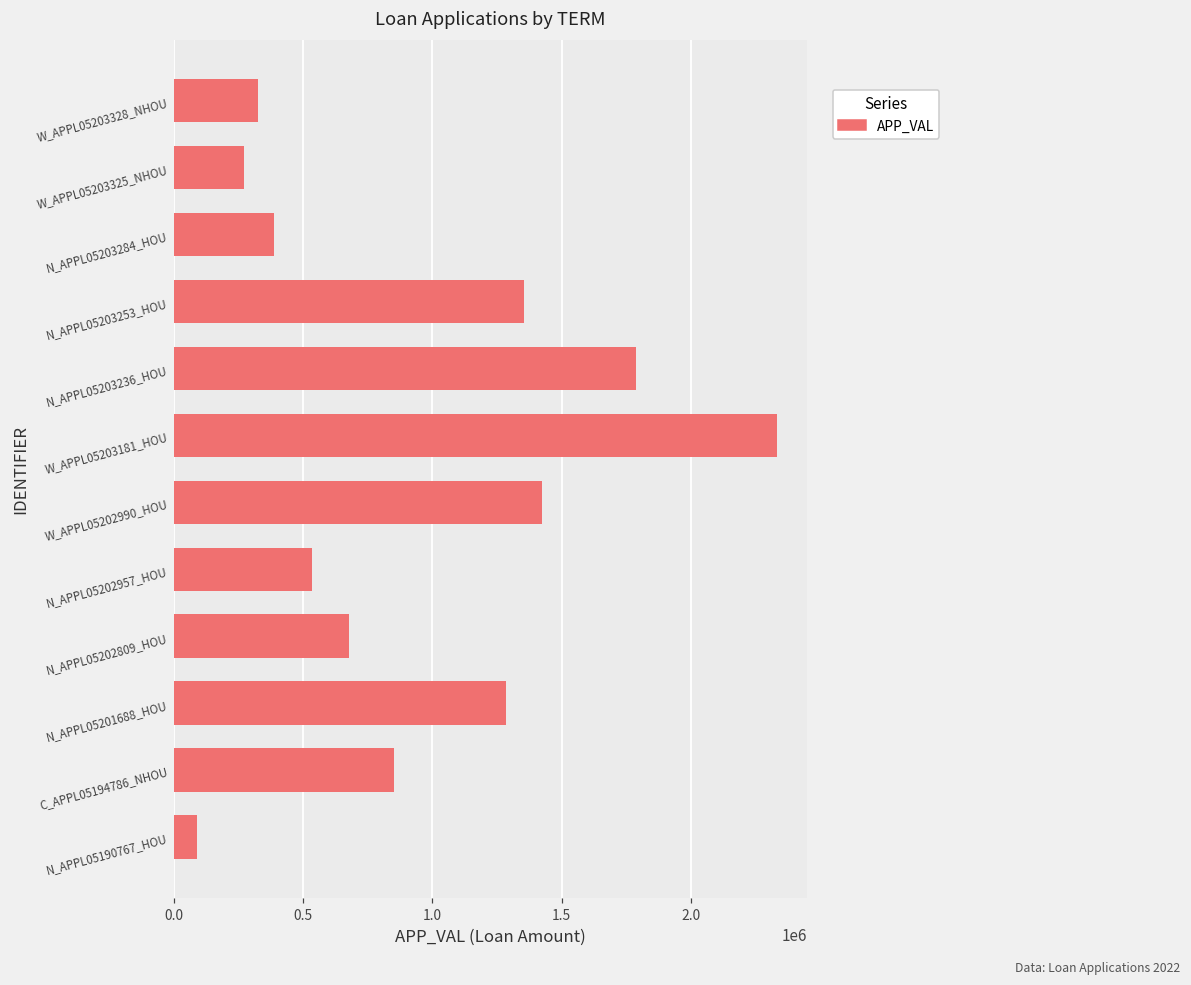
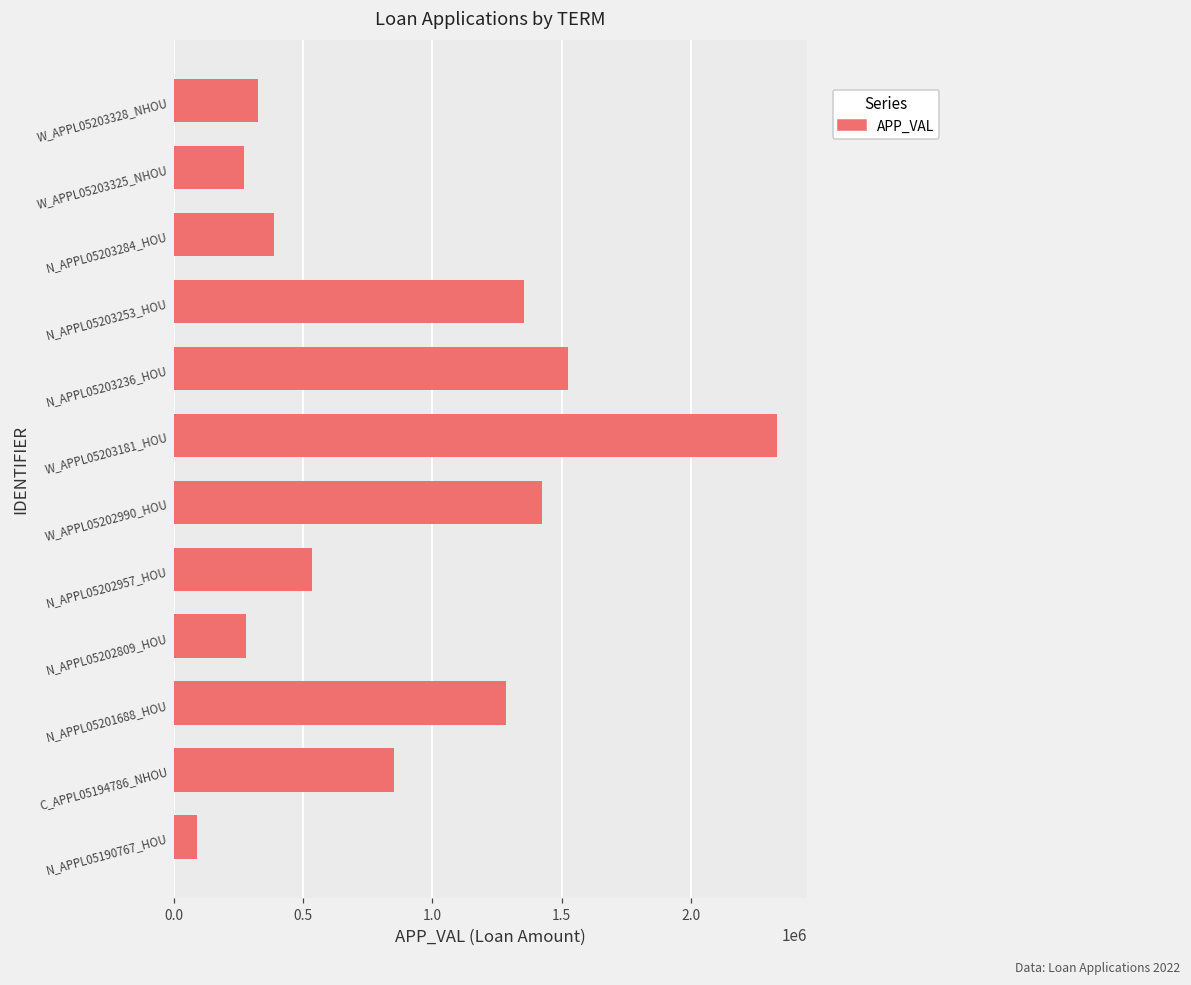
  {
    "W_APPL05203328_NHOU": 320000,
    "W_APPL05203325_NHOU": 270000,
    "N_APPL05203284_HOU": 390000,
    "N_APPL05203253_HOU": 1350000,
-   "N_APPL05203236_HOU": 1790000,
+   "N_APPL05203236_HOU": 1520000,
    "W_APPL05203181_HOU": 2330000,
    "W_APPL05202990_HOU": 1430000,
    "N_APPL05202957_HOU": 530000,
-   "N_APPL05202809_HOU": 680000,
+   "N_APPL05202809_HOU": 280000,
    "N_APPL05201688_HOU": 1280000,
    "C_APPL05194786_NHOU": 850000,
    "N_APPL05190767_HOU": 90000
  }
